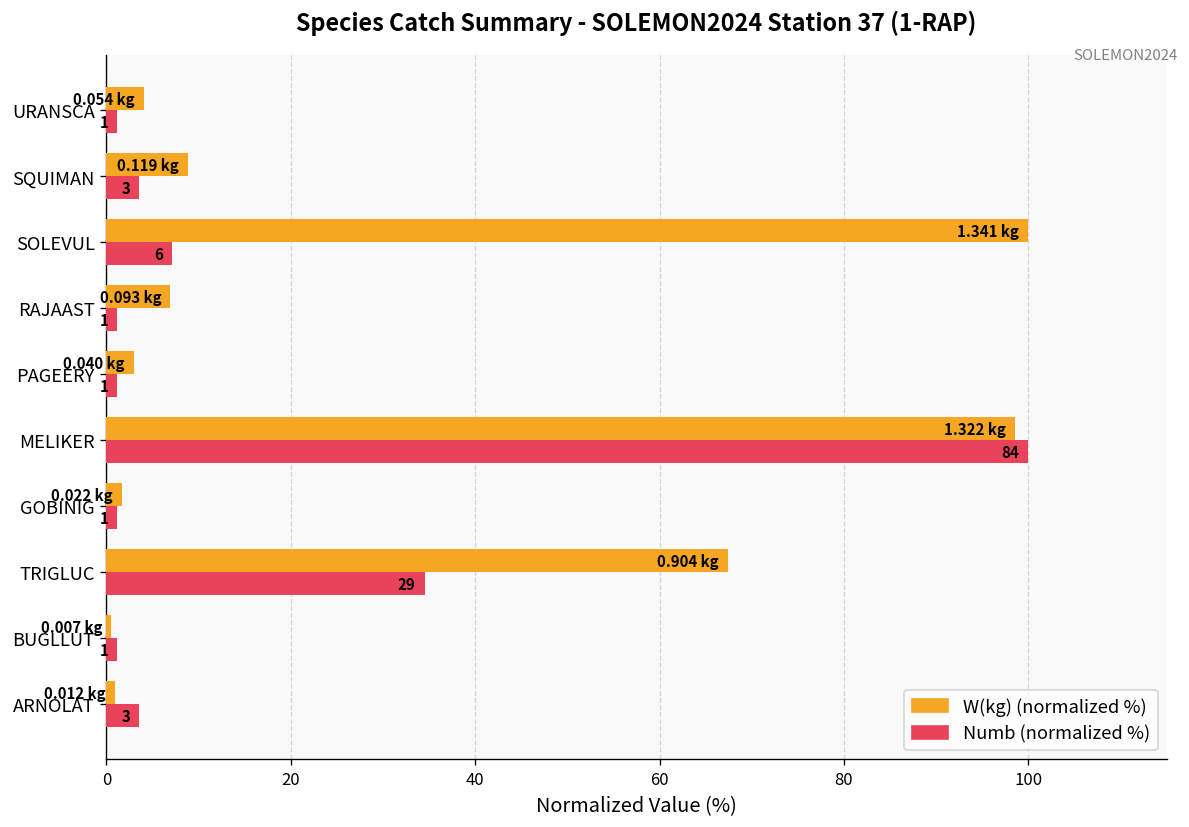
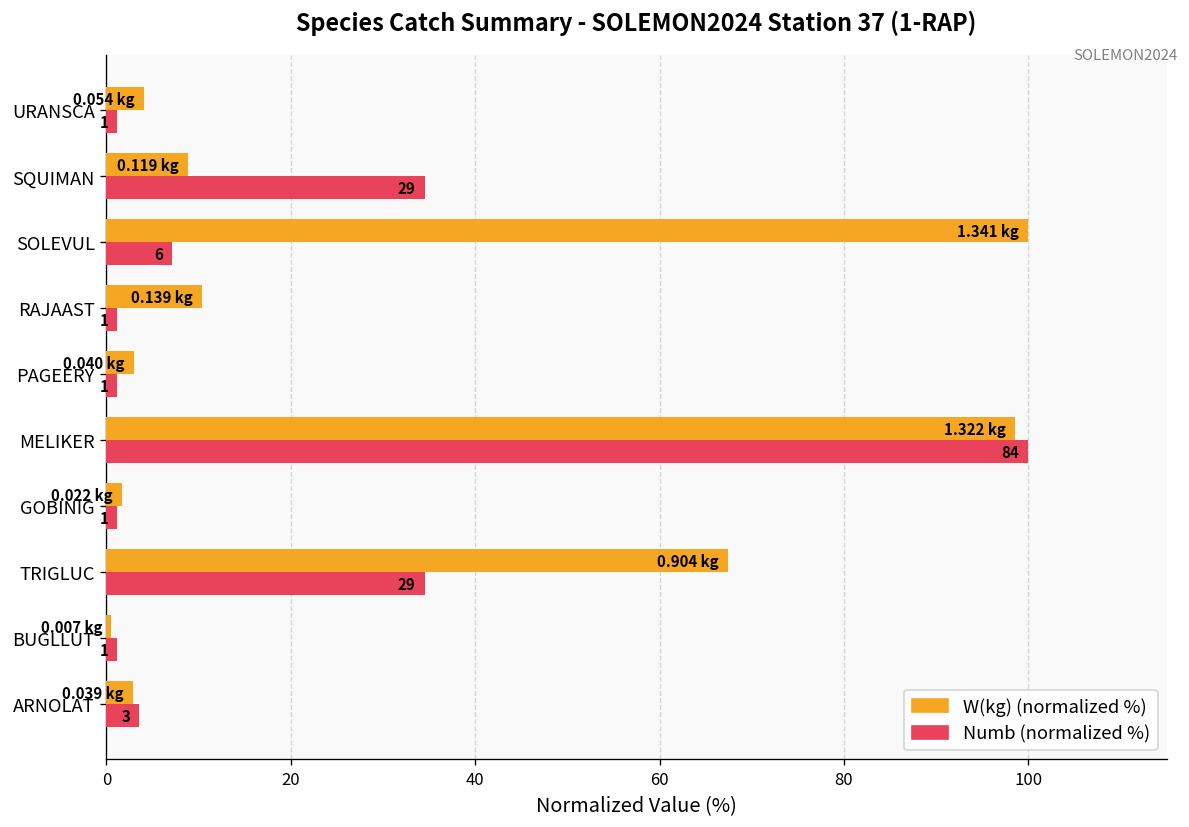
  {
    "W(kg) (normalized %)": {
-     "RAJAAST": 0.093,
-     "ARNOLAT": 0.012
+     "RAJAAST": 0.139,
+     "ARNOLAT": 0.039
    },
    "Numb (normalized %)": {
      "URANSCA": 1,
-     "SQUIMAN": 3,
+     "SQUIMAN": 29,
      "RAJAAST": 1,
      "PAGEERY": 1,
      "GOBINIG": 1,
      "BUGLLUT": 1
    }
  }
